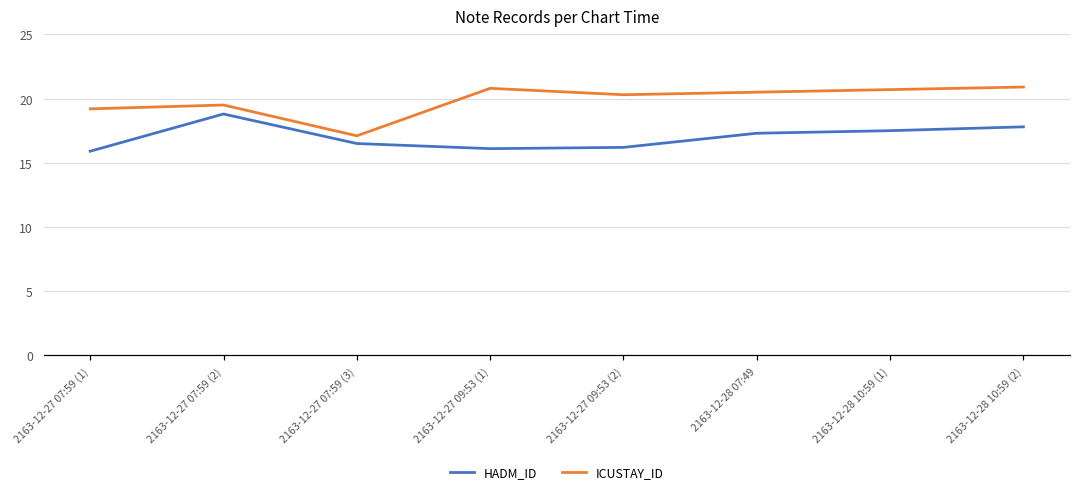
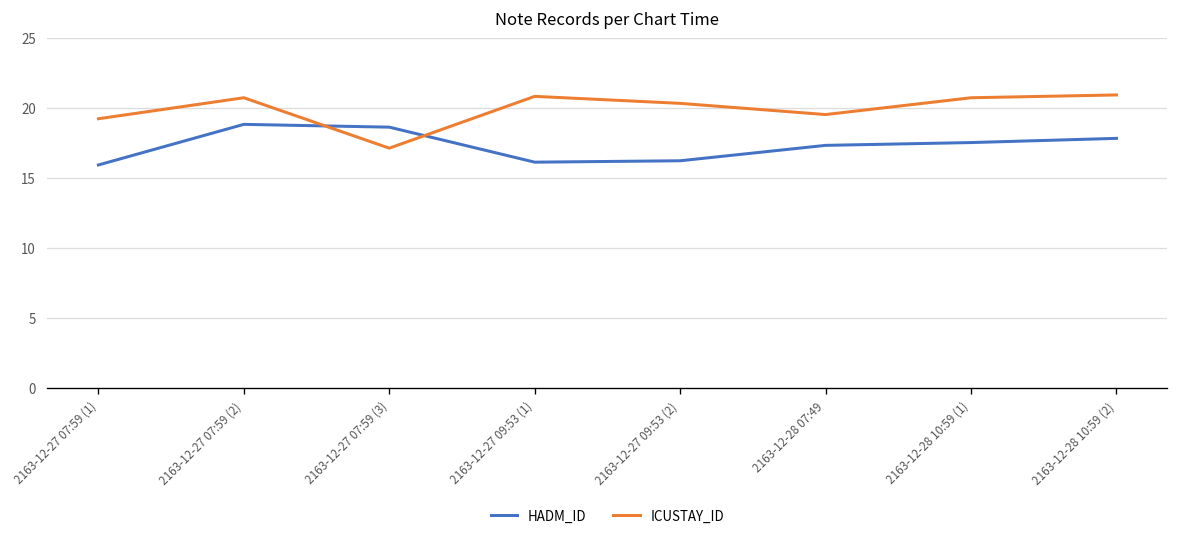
  {
    "HADM_ID": {
      "2163-12-27 07:59 (1)": 15.9,
      "2163-12-27 07:59 (2)": 18.8,
-     "2163-12-27 07:59 (3)": 16.5,
+     "2163-12-27 07:59 (3)": 18.6,
      "2163-12-27 09:53 (1)": 16.1,
      "2163-12-27 09:53 (2)": 16.2,
      "2163-12-28 07:49": 17.3,
      "2163-12-28 10:59 (1)": 17.5,
      "2163-12-28 10:59 (2)": 17.8
    },
    "ICUSTAY_ID": {
      "2163-12-27 07:59 (1)": 19.2,
-     "2163-12-27 07:59 (2)": 19.5,
+     "2163-12-27 07:59 (2)": 20.7,
      "2163-12-27 07:59 (3)": 17.1,
      "2163-12-27 09:53 (1)": 20.8,
      "2163-12-27 09:53 (2)": 20.3,
-     "2163-12-28 07:49": 20.5,
+     "2163-12-28 07:49": 19.5,
      "2163-12-28 10:59 (1)": 20.7,
      "2163-12-28 10:59 (2)": 20.9
    }
  }
